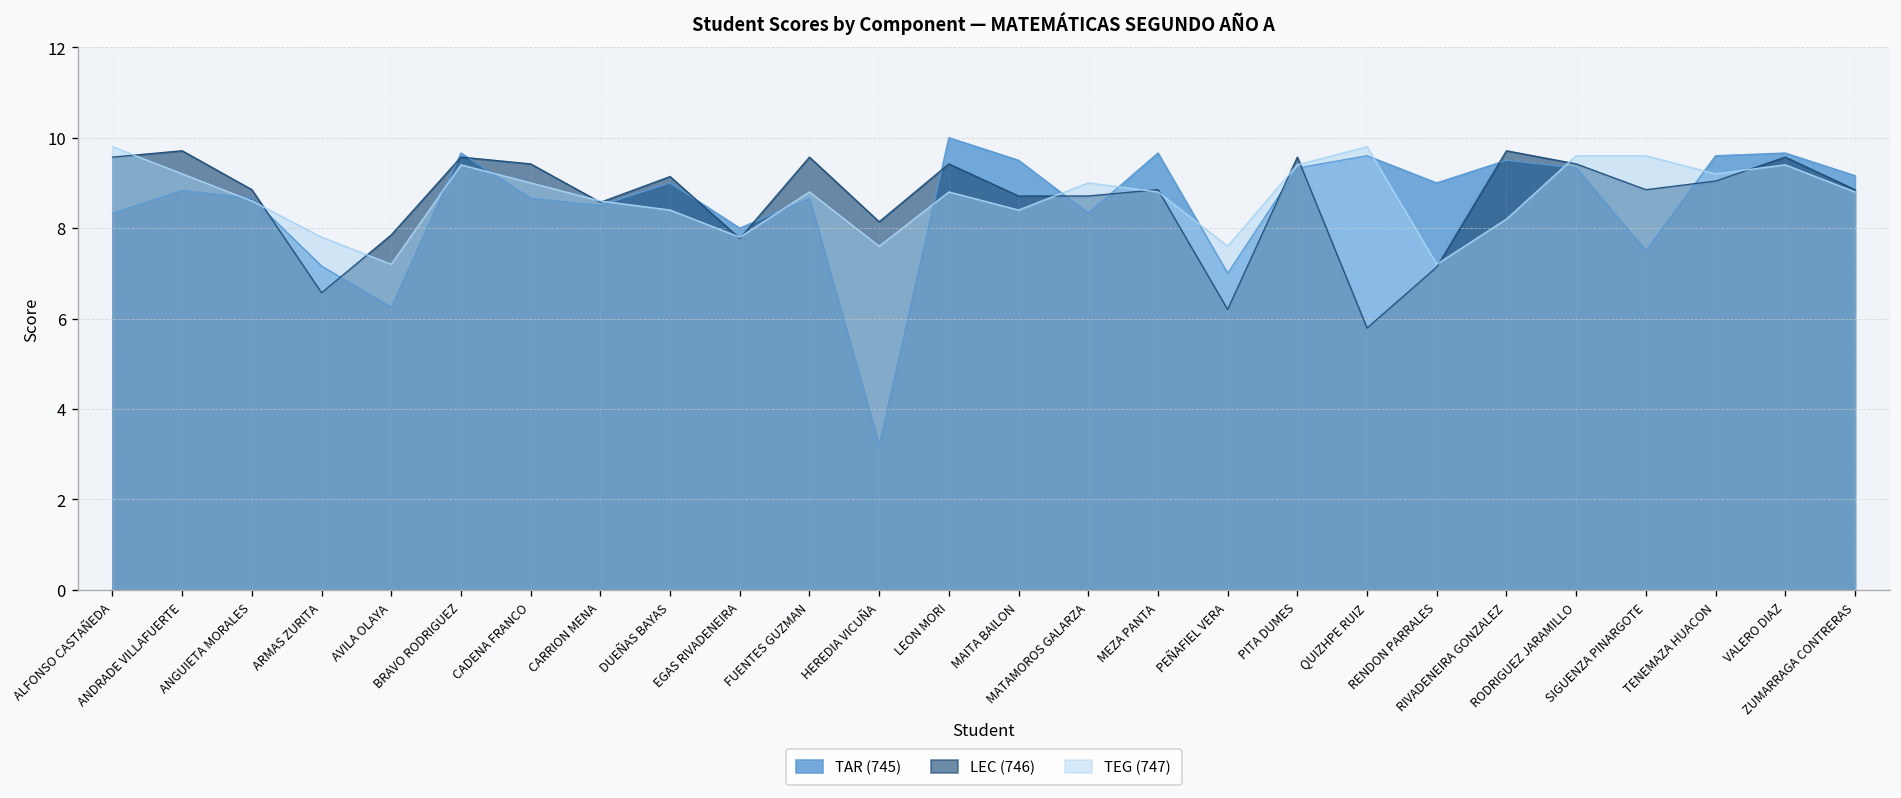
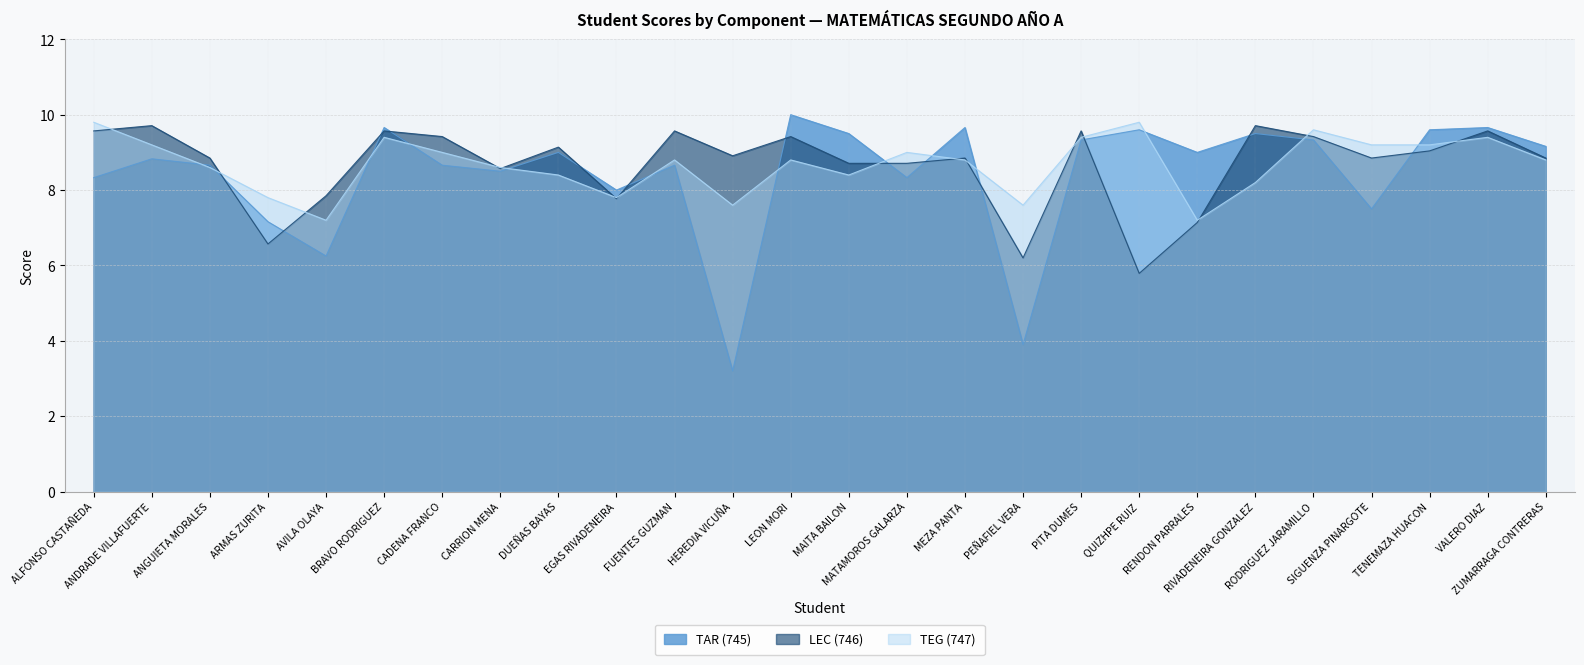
  {
    "TAR (745)": {
      "ALFONSO CASTAÑEDA": 8.3,
      "ANDRADE VILLAFUERTE": 8.8,
      "ARMAS ZURITA": 7.2,
      "AVILA OLAYA": 6.3,
      "BRAVO RODRIGUEZ": 9.7,
      "CADENA FRANCO": 8.7,
      "CARRION MENA": 8.5,
      "DUEÑAS BAYAS": 9.0,
      "EGAS RIVADENEIRA": 8.0,
      "FUENTES GUZMAN": 8.7,
      "HEREDIA VICUÑA": 3.2,
      "LEON MORI": 10.0,
      "MAITA BAILON": 9.5,
      "MATAMOROS GALARZA": 8.3,
      "MEZA PANTA": 9.7,
-     "PEÑAFIEL VERA": 7.0,
+     "PEÑAFIEL VERA": 3.9,
      "PITA DUMES": 9.3,
      "QUIZHPE RUIZ": 9.6,
      "RENDON PARRALES": 9.0,
      "RIVADENEIRA GONZALEZ": 9.5,
      "RODRIGUEZ JARAMILLO": 9.3,
      "SIGUENZA PINARGOTE": 7.5,
      "TENEMAZA HUACON": 9.6,
      "VALERO DIAZ": 9.7,
      "ZUMARRAGA CONTRERAS": 9.2
    },
    "LEC (746)": {
      "ALFONSO CASTAÑEDA": 9.6,
      "ANDRADE VILLAFUERTE": 9.7,
      "ANGUIETA MORALES": 8.9,
      "ARMAS ZURITA": 6.6,
      "AVILA OLAYA": 7.9,
      "BRAVO RODRIGUEZ": 9.6,
      "CADENA FRANCO": 9.4,
      "DUEÑAS BAYAS": 9.1,
      "FUENTES GUZMAN": 9.6,
-     "HEREDIA VICUÑA": 8.1,
+     "HEREDIA VICUÑA": 8.9,
      "LEON MORI": 9.4,
      "MAITA BAILON": 8.7,
      "MATAMOROS GALARZA": 8.7,
      "PEÑAFIEL VERA": 6.2,
      "PITA DUMES": 9.6,
      "QUIZHPE RUIZ": 5.8,
      "RIVADENEIRA GONZALEZ": 9.7,
      "RODRIGUEZ JARAMILLO": 9.4,
      "SIGUENZA PINARGOTE": 8.9,
      "TENEMAZA HUACON": 9.0,
      "VALERO DIAZ": 9.6
    },
    "TEG (747)": {
      "ALFONSO CASTAÑEDA": 9.8,
      "ANDRADE VILLAFUERTE": 9.2,
      "ARMAS ZURITA": 7.8,
      "AVILA OLAYA": 7.2,
      "BRAVO RODRIGUEZ": 9.4,
      "CADENA FRANCO": 9.0,
      "DUEÑAS BAYAS": 8.4,
      "FUENTES GUZMAN": 8.8,
      "HEREDIA VICUÑA": 7.6,
      "LEON MORI": 8.8,
      "MAITA BAILON": 8.4,
      "MATAMOROS GALARZA": 9.0,
      "PEÑAFIEL VERA": 7.6,
      "PITA DUMES": 9.4,
      "QUIZHPE RUIZ": 9.8,
      "RIVADENEIRA GONZALEZ": 8.2,
      "RODRIGUEZ JARAMILLO": 9.6,
-     "SIGUENZA PINARGOTE": 9.6,
+     "SIGUENZA PINARGOTE": 9.2,
      "TENEMAZA HUACON": 9.2,
      "VALERO DIAZ": 9.4
    }
  }
